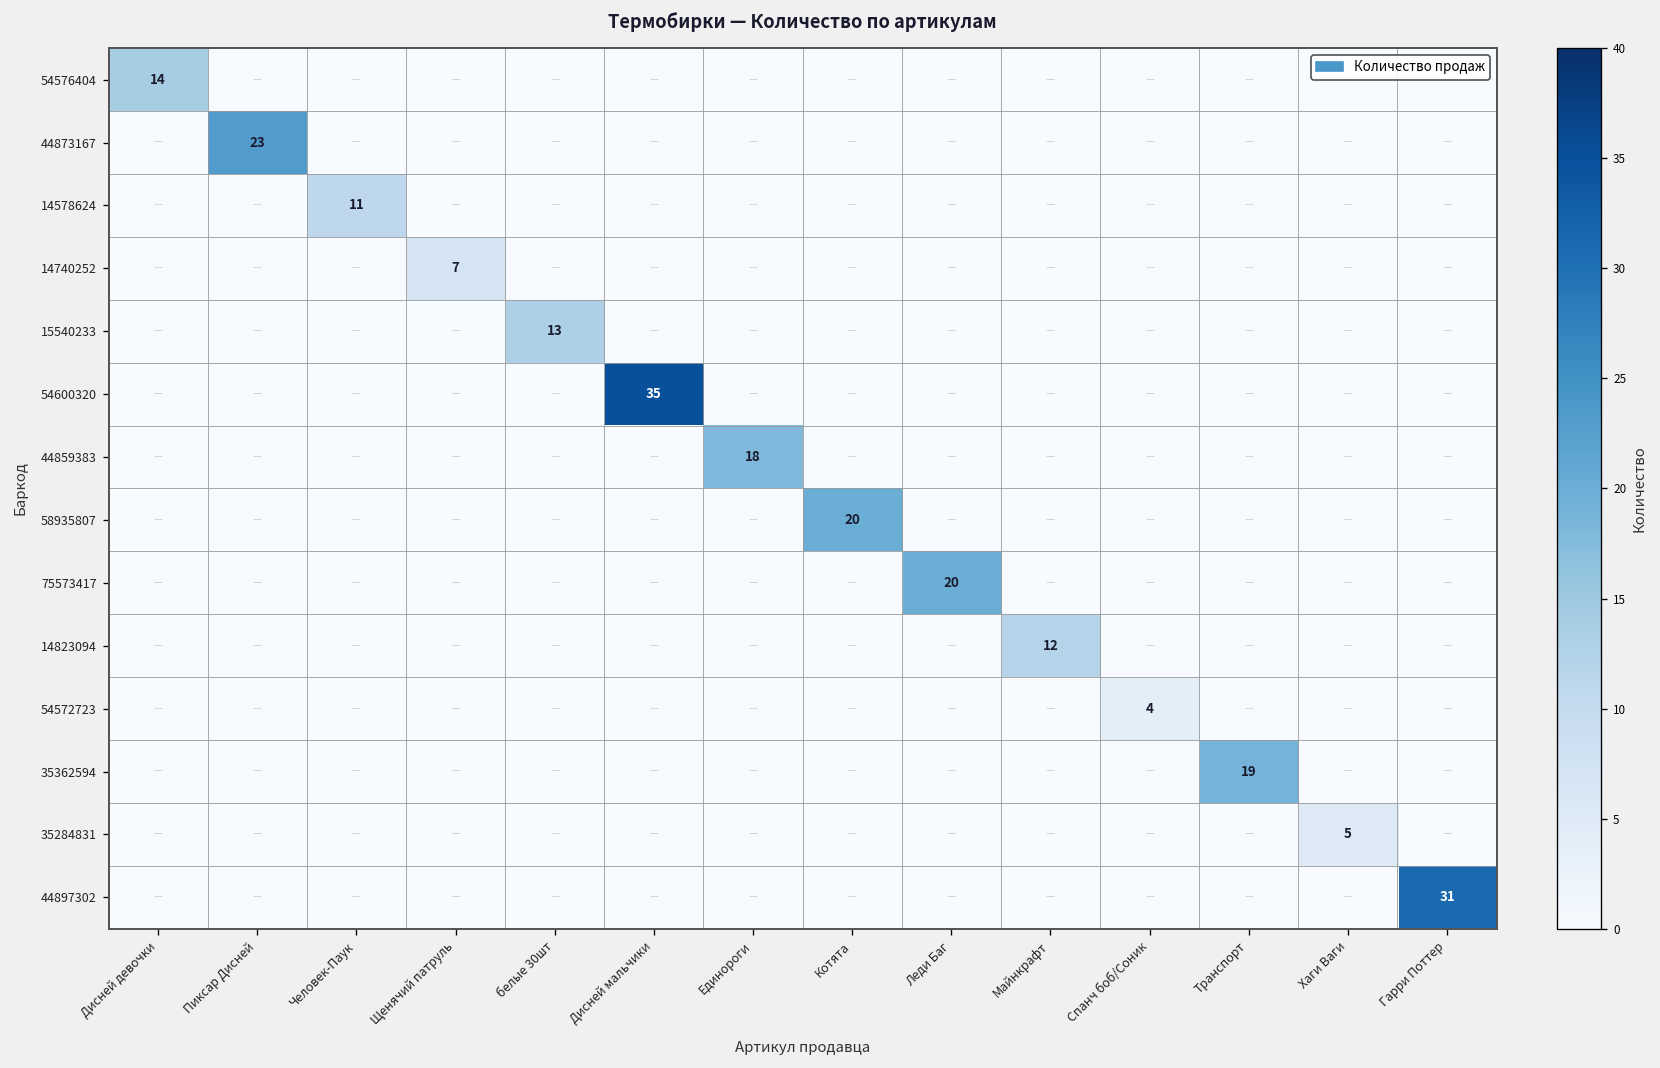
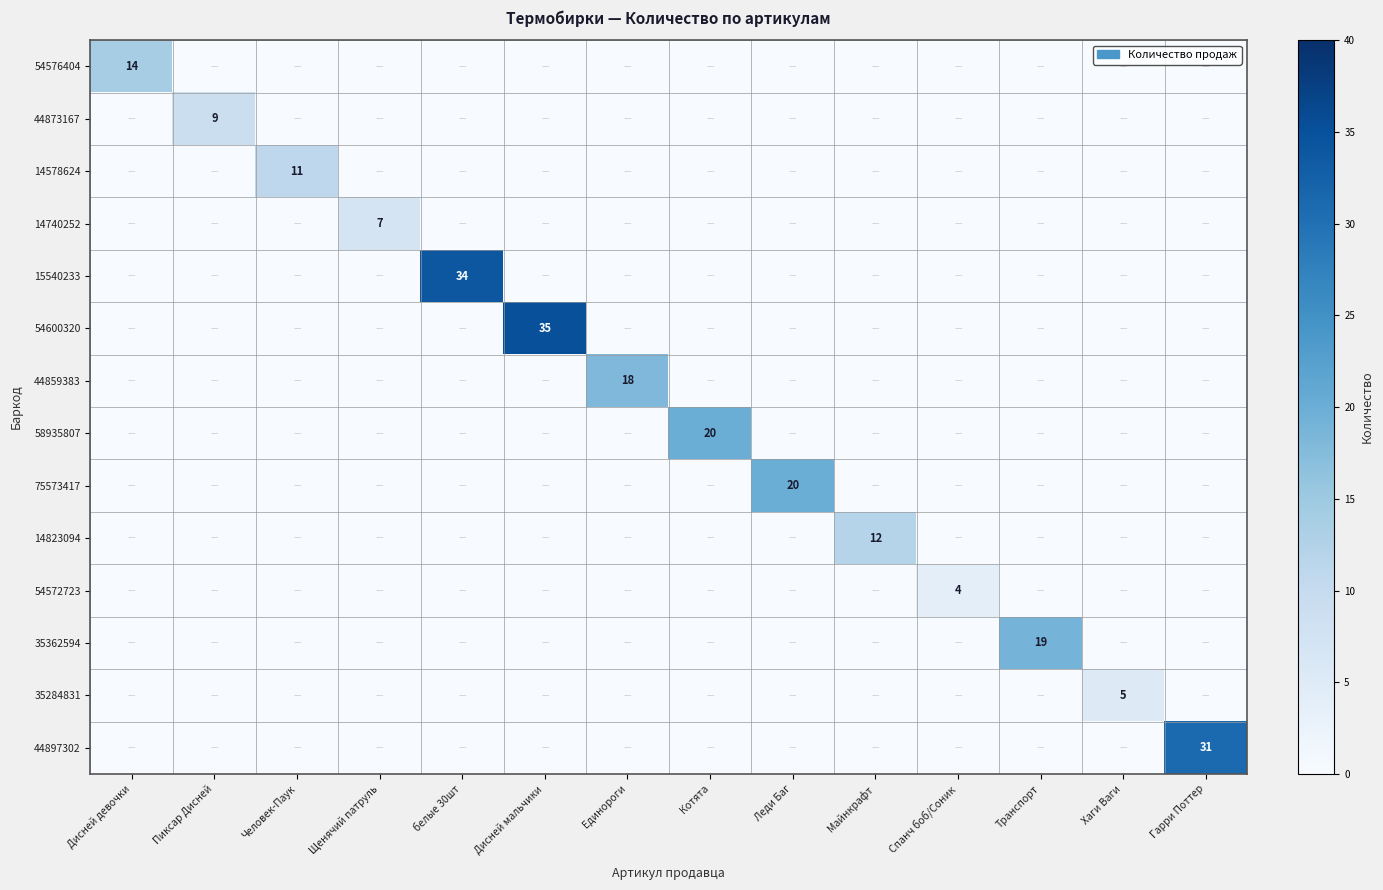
  {
    "54576404": {
      "Дисней девочки": 14
    },
    "44873167": {
-     "Пиксар Дисней": 23
+     "Пиксар Дисней": 9
    },
    "14578624": {
      "Человек-Паук": 11
    },
    "14740252": {
      "Щенячий патруль": 7
    },
    "15540233": {
-     "белые 30шт": 13
+     "белые 30шт": 34
    },
    "54600320": {
      "Дисней мальчики": 35
    },
    "44859383": {
      "Единороги": 18
    },
    "58935807": {
      "Котята": 20
    },
    "75573417": {
      "Леди Баг": 20
    },
    "14823094": {
      "Майнкрафт": 12
    },
    "54572723": {
      "Спанч боб/Соник": 4
    },
    "35362594": {
      "Транспорт": 19
    },
    "35284831": {
      "Хаги Ваги": 5
    },
    "44897302": {
      "Гарри Поттер": 31
    }
  }
